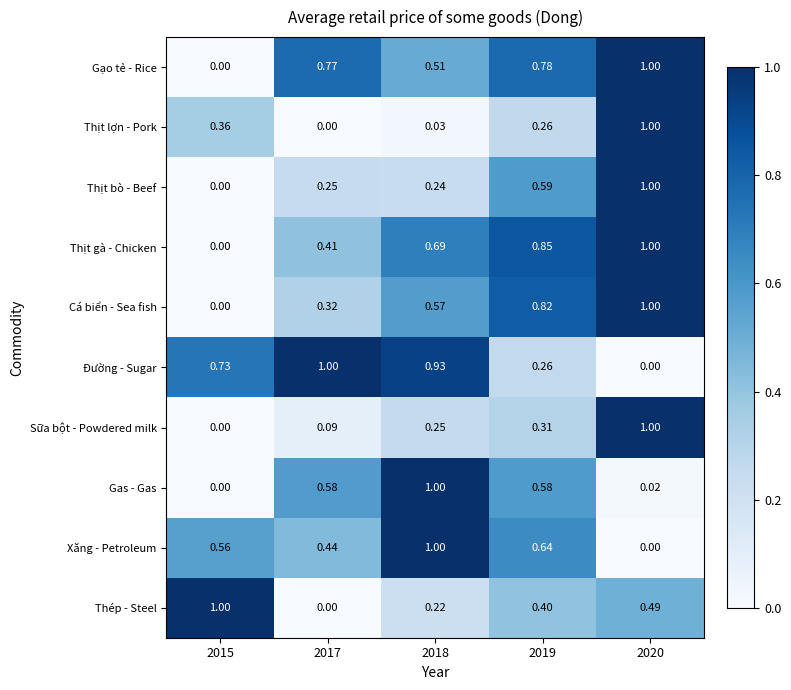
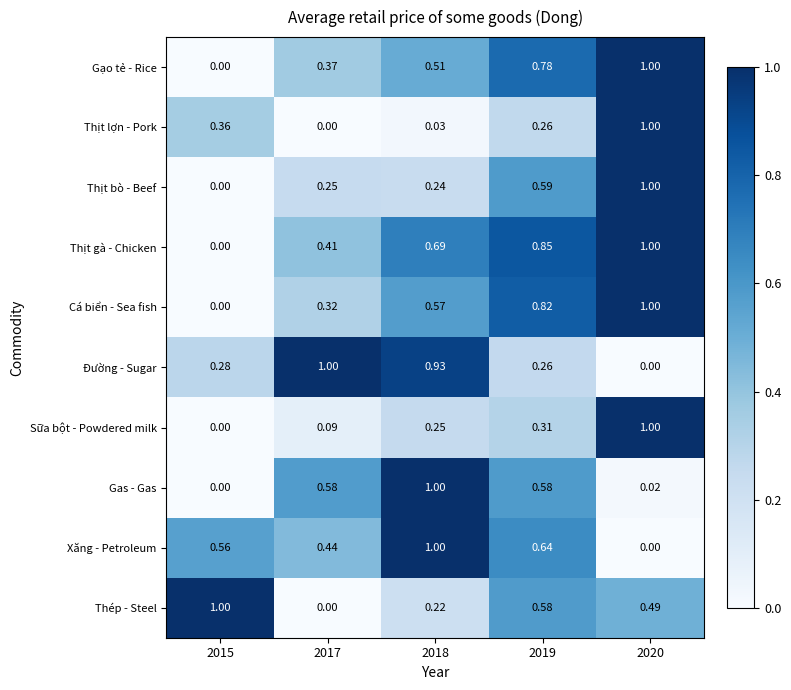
  {
    "Gạo tẻ - Rice": {
      "2015": 0.00,
-     "2017": 0.77,
+     "2017": 0.37,
      "2018": 0.51,
      "2019": 0.78,
      "2020": 1.00
    },
    "Thịt lợn - Pork": {
      "2015": 0.36,
      "2017": 0.00,
      "2018": 0.03,
      "2019": 0.26,
      "2020": 1.00
    },
    "Thịt bò - Beef": {
      "2015": 0.00,
      "2017": 0.25,
      "2018": 0.24,
      "2019": 0.59,
      "2020": 1.00
    },
    "Thịt gà - Chicken": {
      "2015": 0.00,
      "2017": 0.41,
      "2018": 0.69,
      "2019": 0.85,
      "2020": 1.00
    },
    "Cá biển - Sea fish": {
      "2015": 0.00,
      "2017": 0.32,
      "2018": 0.57,
      "2019": 0.82,
      "2020": 1.00
    },
    "Đường - Sugar": {
-     "2015": 0.73,
+     "2015": 0.28,
      "2017": 1.00,
      "2018": 0.93,
      "2019": 0.26,
      "2020": 0.00
    },
    "Sữa bột - Powdered milk": {
      "2015": 0.00,
      "2017": 0.09,
      "2018": 0.25,
      "2019": 0.31,
      "2020": 1.00
    },
    "Gas - Gas": {
      "2015": 0.00,
      "2017": 0.58,
      "2018": 1.00,
      "2019": 0.58,
      "2020": 0.02
    },
    "Xăng - Petroleum": {
      "2015": 0.56,
      "2017": 0.44,
      "2018": 1.00,
      "2019": 0.64,
      "2020": 0.00
    },
    "Thép - Steel": {
      "2015": 1.00,
      "2017": 0.00,
      "2018": 0.22,
-     "2019": 0.40,
+     "2019": 0.58,
      "2020": 0.49
    }
  }
